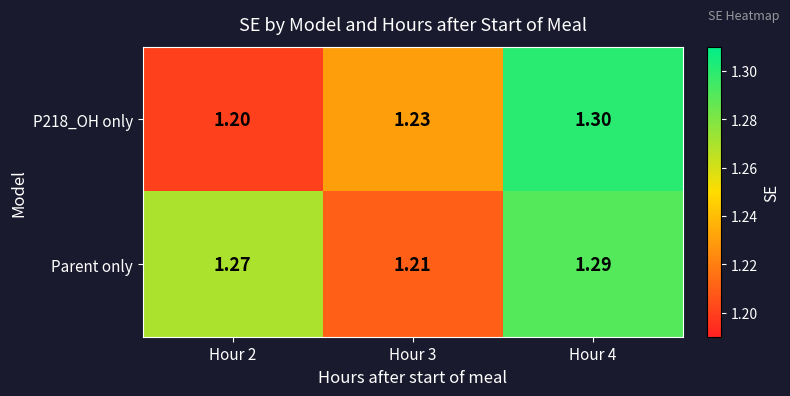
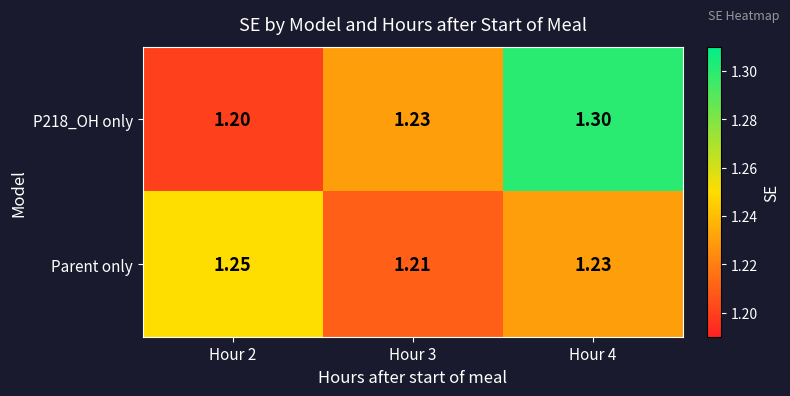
  {
    "P218_OH only": {
      "Hour 2": 1.20,
      "Hour 3": 1.23,
      "Hour 4": 1.30
    },
    "Parent only": {
-     "Hour 2": 1.27,
+     "Hour 2": 1.25,
      "Hour 3": 1.21,
-     "Hour 4": 1.29
+     "Hour 4": 1.23
    }
  }
